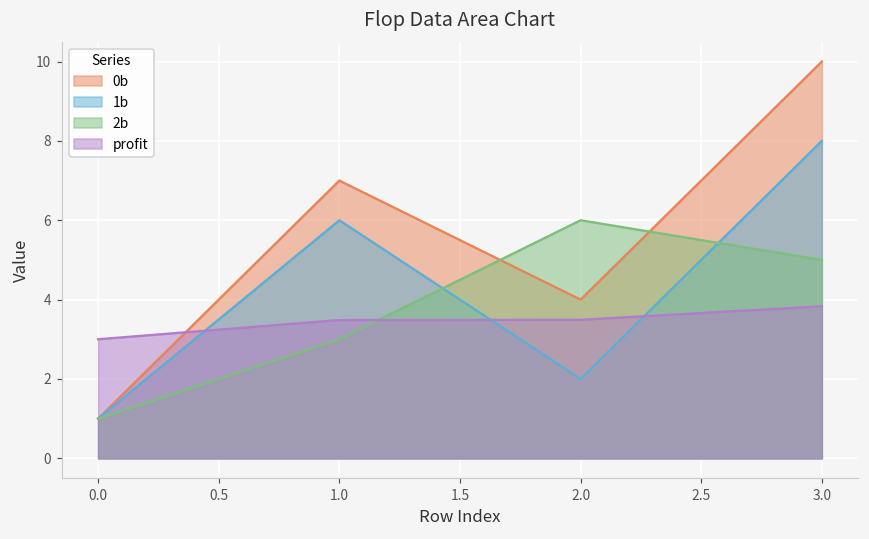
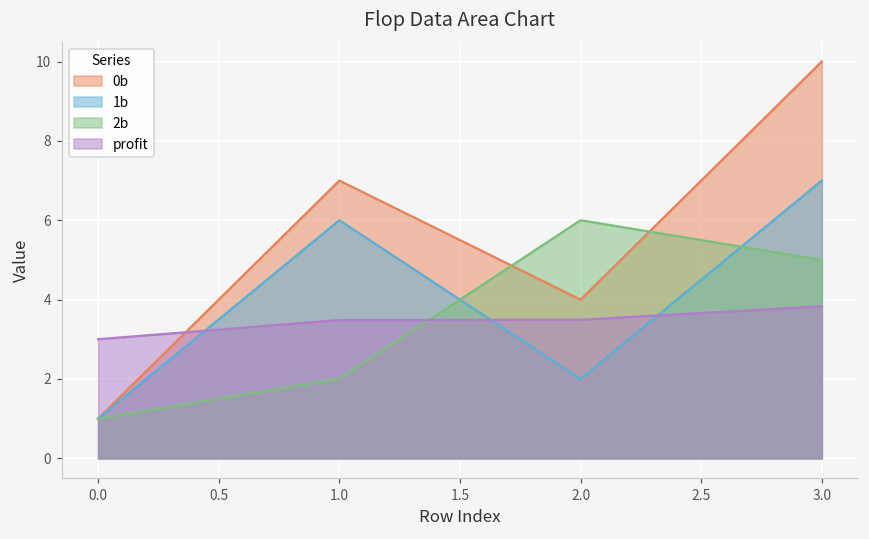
  {
    "0b": {
      "1.0": 7,
      "2.0": 4,
      "3.0": 10
    },
    "1b": {
      "1.0": 6,
      "2.0": 2,
-     "3.0": 8
+     "3.0": 7
    },
    "2b": {
-     "1.0": 3,
+     "1.0": 2,
      "2.0": 6,
      "3.0": 5
    },
    "profit": {
      "0.0": 3,
      "1.0": 3.5,
      "2.0": 3.5,
      "3.0": 3.8
    }
  }
